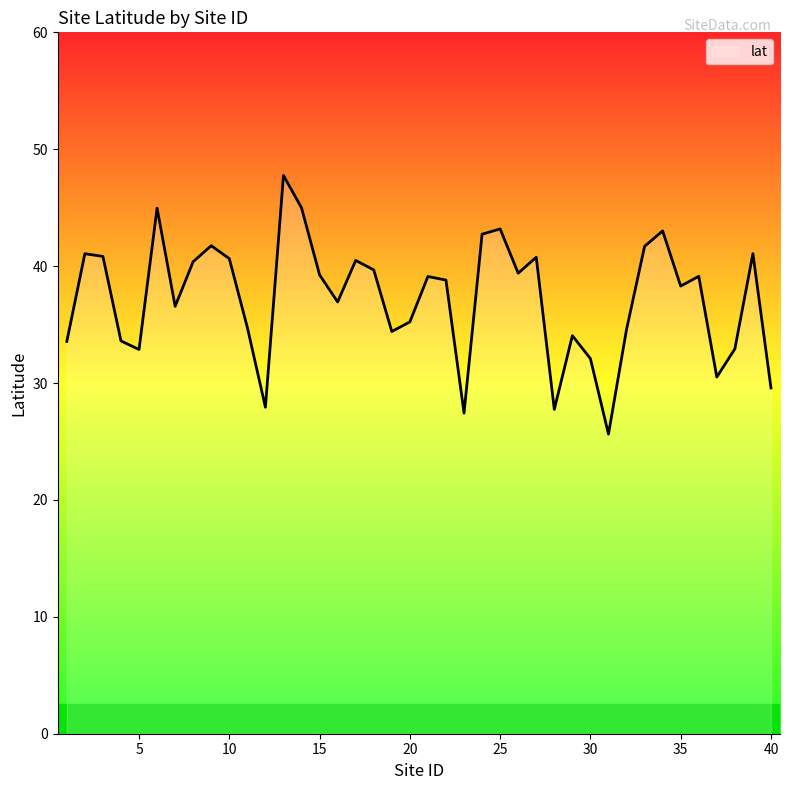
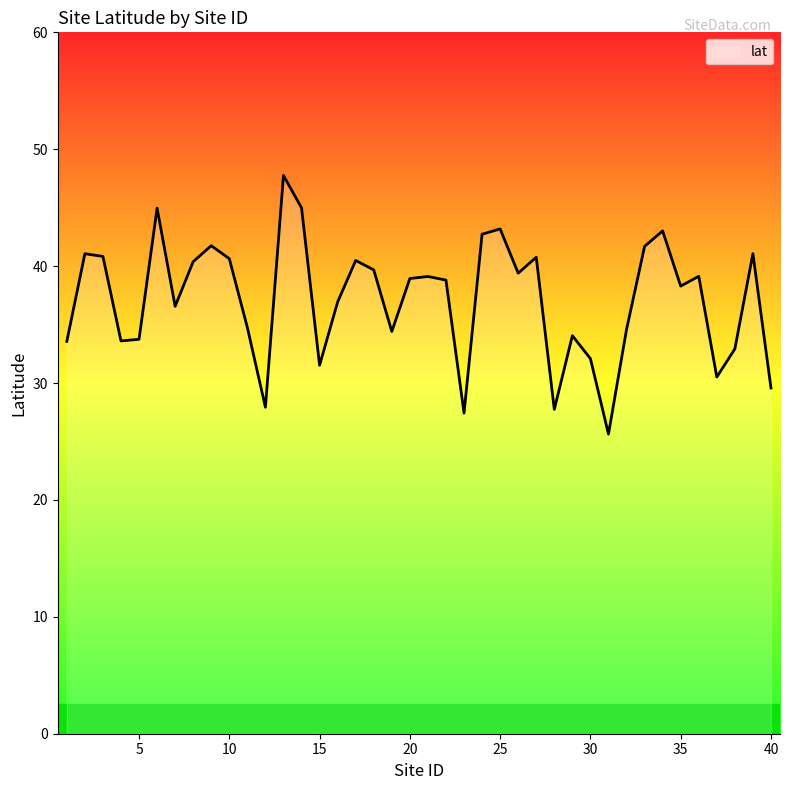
  {
-   "5": 32.9,
+   "5": 33.7,
    "10": 40.6,
-   "15": 39.3,
-   "20": 35.2,
+   "15": 31.5,
+   "20": 38.9,
    "25": 43.2,
    "30": 32.1,
    "35": 38.3,
    "40": 29.6
  }
